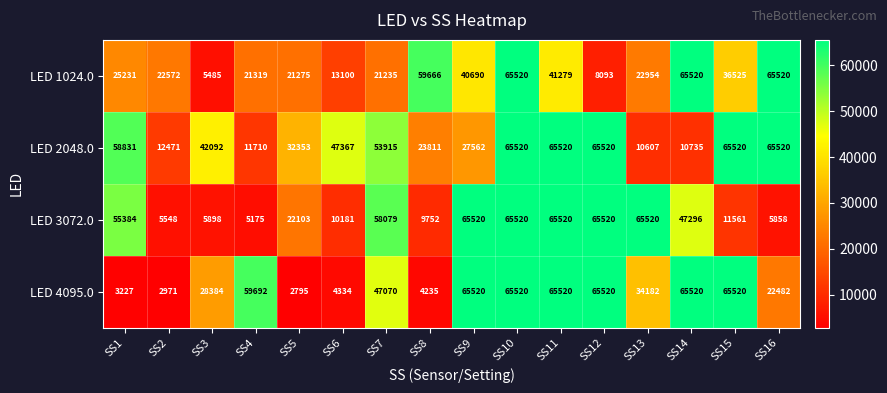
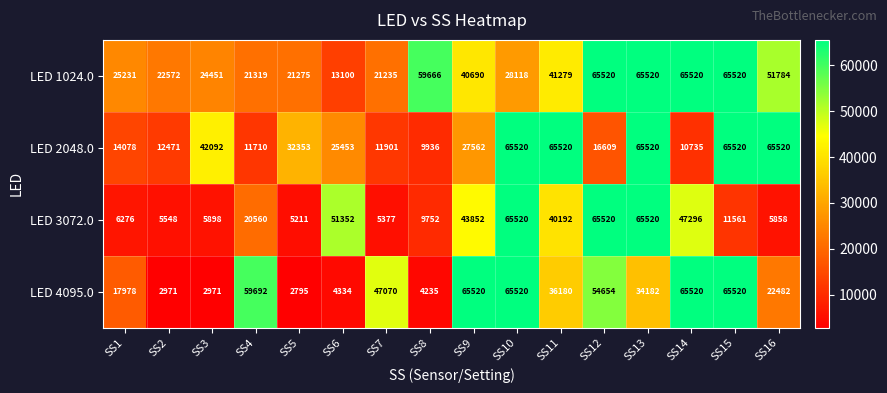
  {
    "LED 1024.0": {
      "SS1": 25231,
      "SS2": 22572,
-     "SS3": 5485,
+     "SS3": 24451,
      "SS4": 21319,
      "SS5": 21275,
      "SS6": 13100,
      "SS7": 21235,
      "SS8": 59666,
      "SS9": 40690,
-     "SS10": 65520,
+     "SS10": 28118,
      "SS11": 41279,
-     "SS12": 8093,
-     "SS13": 22954,
+     "SS12": 65520,
+     "SS13": 65520,
      "SS14": 65520,
-     "SS15": 36525,
-     "SS16": 65520
+     "SS15": 65520,
+     "SS16": 51784
    },
    "LED 2048.0": {
-     "SS1": 58831,
+     "SS1": 14078,
      "SS2": 12471,
      "SS3": 42092,
      "SS4": 11710,
      "SS5": 32353,
-     "SS6": 47367,
-     "SS7": 53915,
-     "SS8": 23811,
+     "SS6": 25453,
+     "SS7": 11901,
+     "SS8": 9936,
      "SS9": 27562,
      "SS10": 65520,
      "SS11": 65520,
-     "SS12": 65520,
-     "SS13": 10607,
+     "SS12": 16609,
+     "SS13": 65520,
      "SS14": 10735,
      "SS15": 65520,
      "SS16": 65520
    },
    "LED 3072.0": {
-     "SS1": 55384,
+     "SS1": 6276,
      "SS2": 5548,
      "SS3": 5898,
-     "SS4": 5175,
-     "SS5": 22103,
-     "SS6": 10181,
-     "SS7": 58079,
+     "SS4": 20560,
+     "SS5": 5211,
+     "SS6": 51352,
+     "SS7": 5377,
      "SS8": 9752,
-     "SS9": 65520,
+     "SS9": 43852,
      "SS10": 65520,
-     "SS11": 65520,
+     "SS11": 40192,
      "SS12": 65520,
      "SS13": 65520,
      "SS14": 47296,
      "SS15": 11561,
      "SS16": 5858
    },
    "LED 4095.0": {
-     "SS1": 3227,
+     "SS1": 17978,
      "SS2": 2971,
-     "SS3": 28384,
+     "SS3": 2971,
      "SS4": 59692,
      "SS5": 2795,
      "SS6": 4334,
      "SS7": 47070,
      "SS8": 4235,
      "SS9": 65520,
      "SS10": 65520,
-     "SS11": 65520,
-     "SS12": 65520,
+     "SS11": 36180,
+     "SS12": 54654,
      "SS13": 34182,
      "SS14": 65520,
      "SS15": 65520,
      "SS16": 22482
    }
  }
